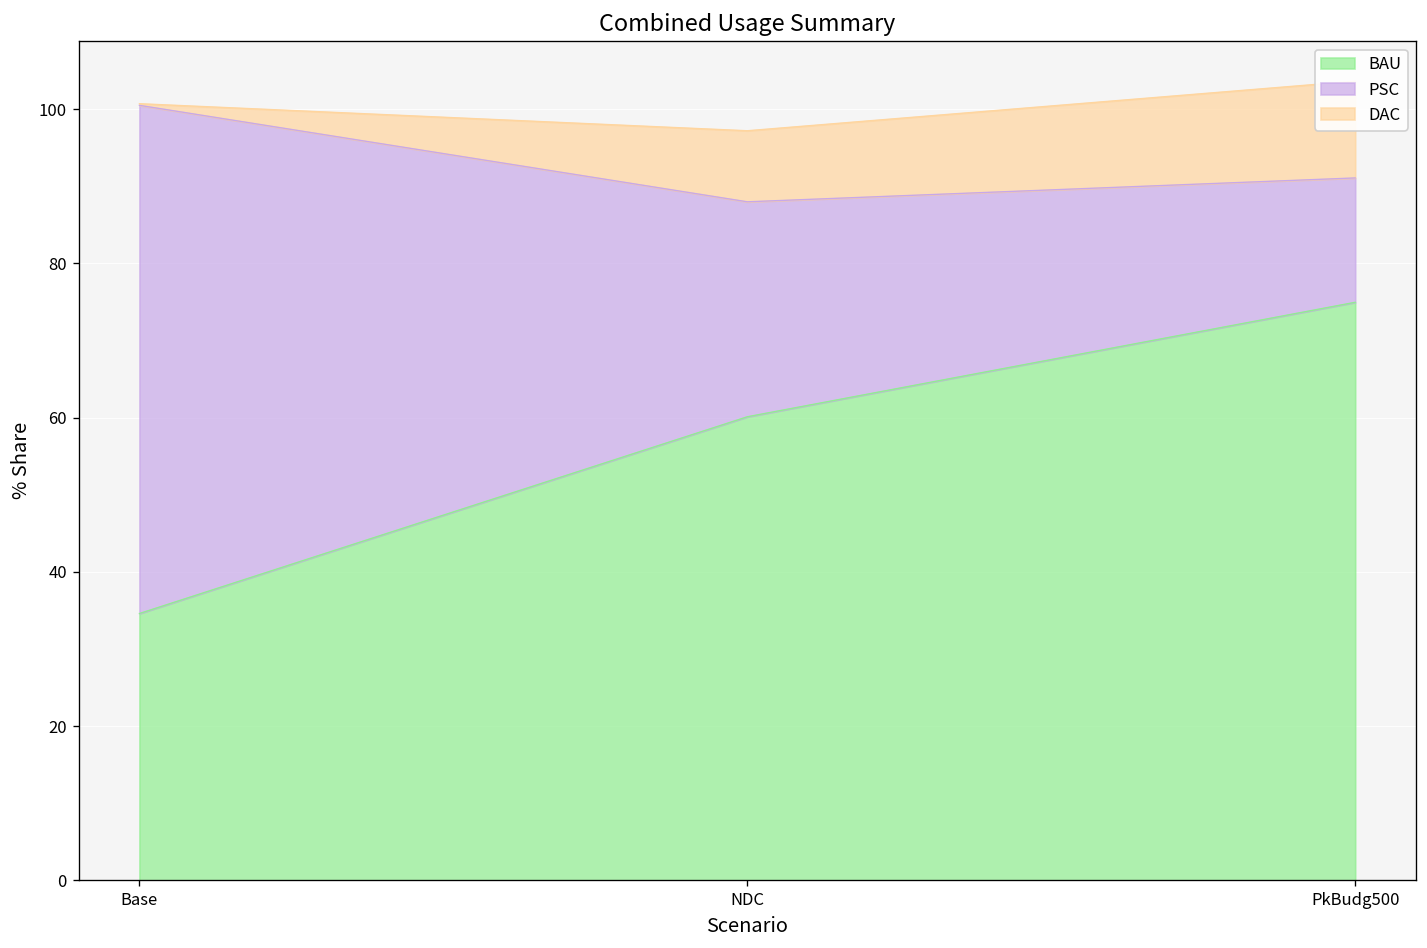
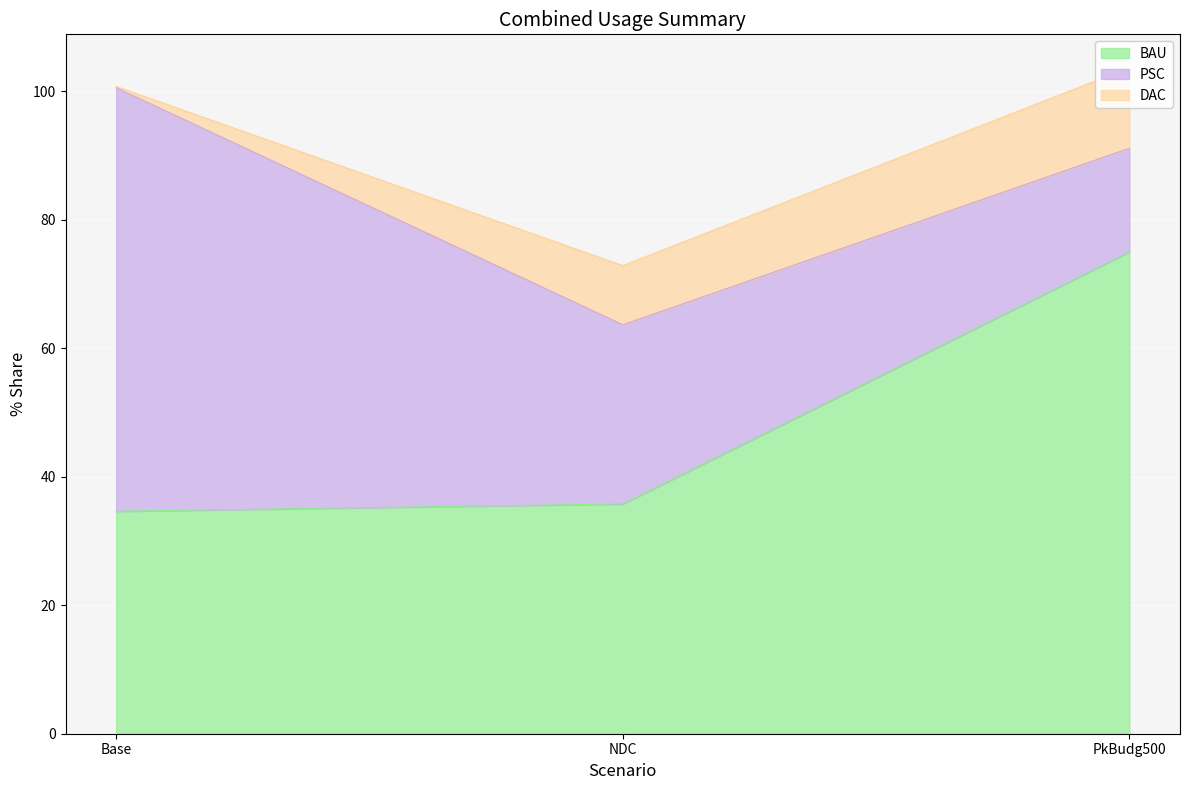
  {
    "BAU": {
      "Base": 35,
-     "NDC": 60,
+     "NDC": 36,
      "PkBudg500": 75
    },
    "PSC": {
      "NDC": 28,
      "PkBudg500": 16
    },
    "DAC": {
      "NDC": 9
    }
  }
